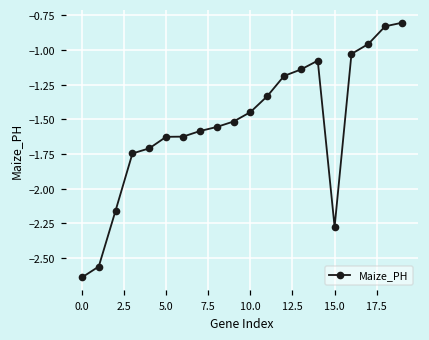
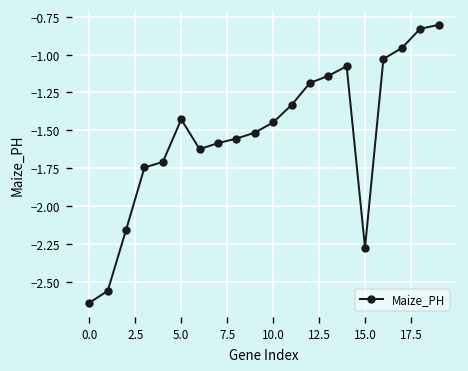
  {
    "0.0": -2.64,
-   "5.0": -1.63,
+   "5.0": -1.43,
    "10.0": -1.45,
    "15.0": -2.27
  }
